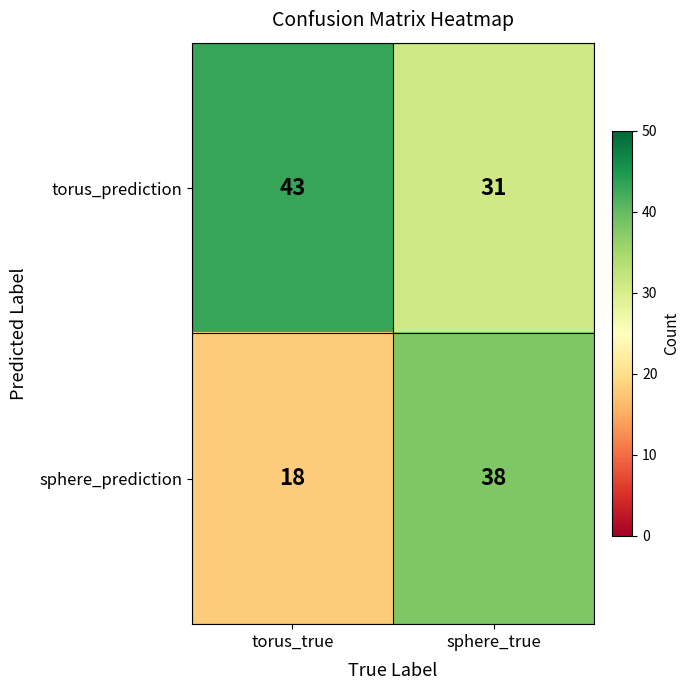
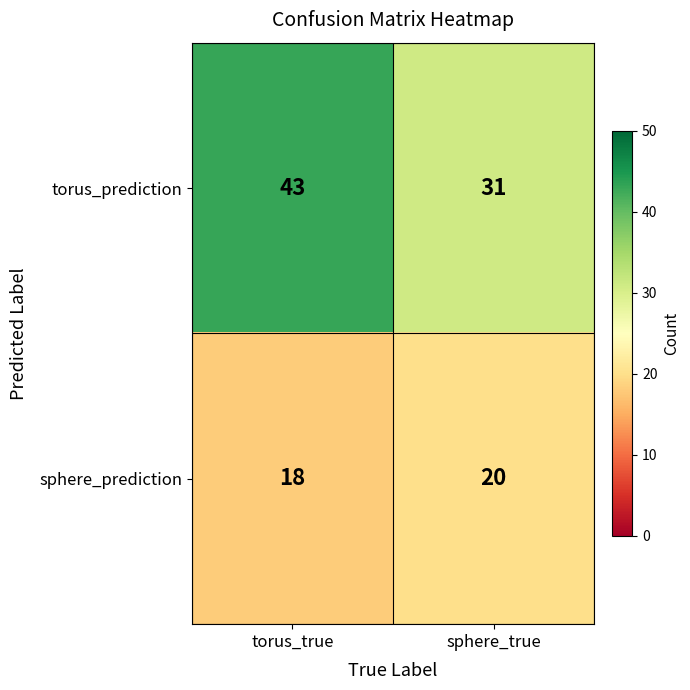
  {
    "torus_prediction": {
      "torus_true": 43,
      "sphere_true": 31
    },
    "sphere_prediction": {
      "torus_true": 18,
-     "sphere_true": 38
+     "sphere_true": 20
    }
  }
